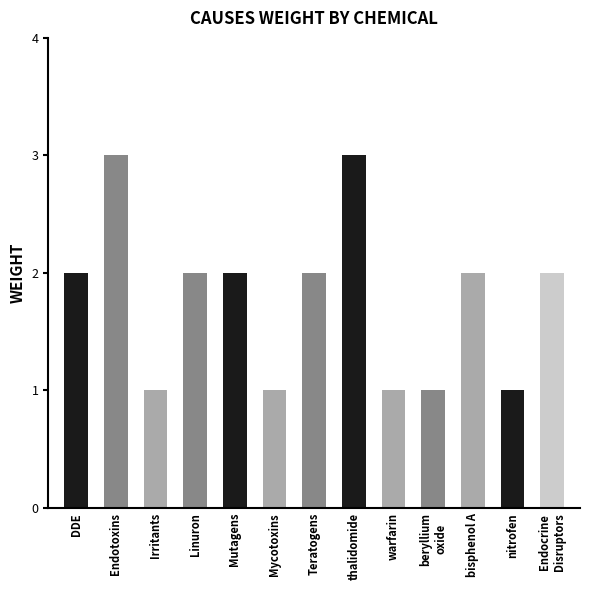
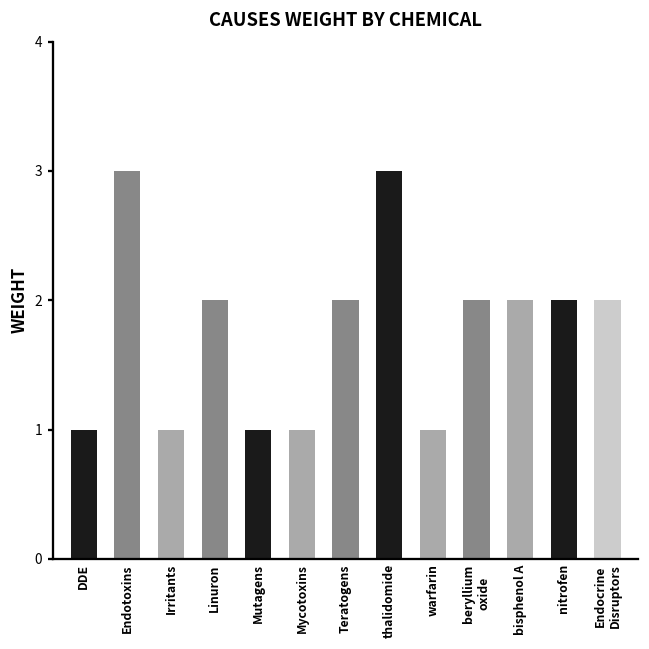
  {
-   "DDE": 2,
+   "DDE": 1,
    "Endotoxins": 3,
    "Irritants": 1,
    "Linuron": 2,
-   "Mutagens": 2,
+   "Mutagens": 1,
    "Mycotoxins": 1,
    "Teratogens": 2,
    "thalidomide": 3,
    "warfarin": 1,
-   "beryllium oxide": 1,
+   "beryllium oxide": 2,
    "bisphenol A": 2,
-   "nitrofen": 1,
+   "nitrofen": 2,
    "Endocrine Disruptors": 2
  }
